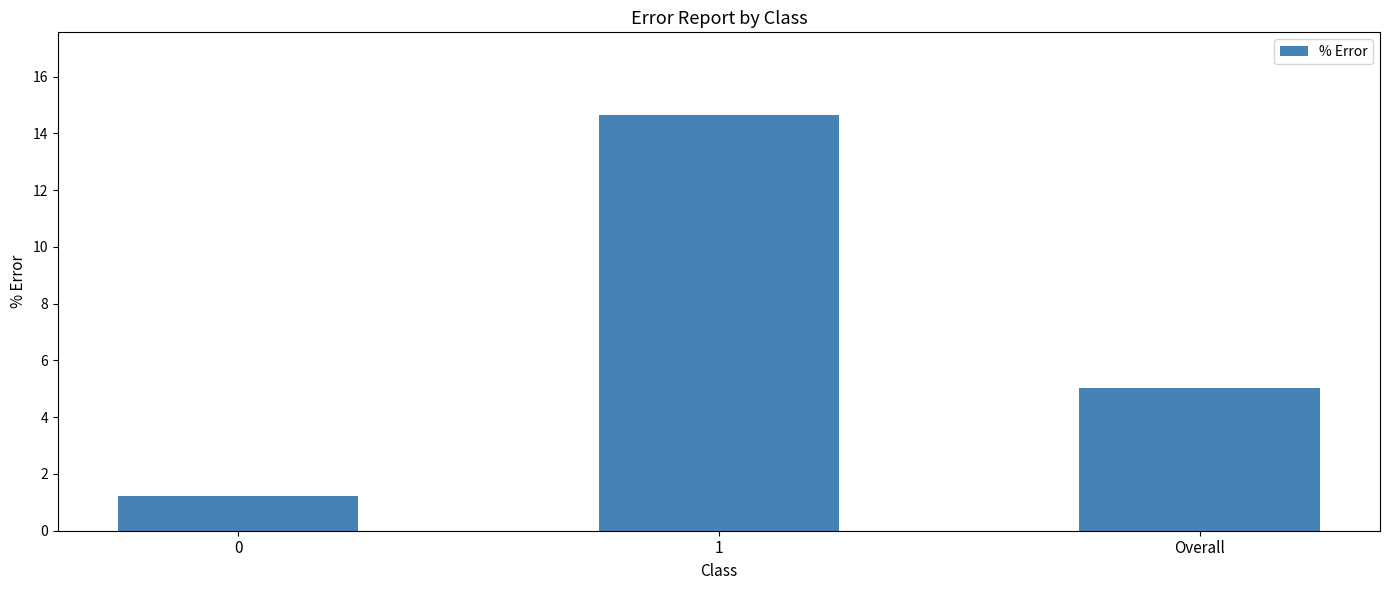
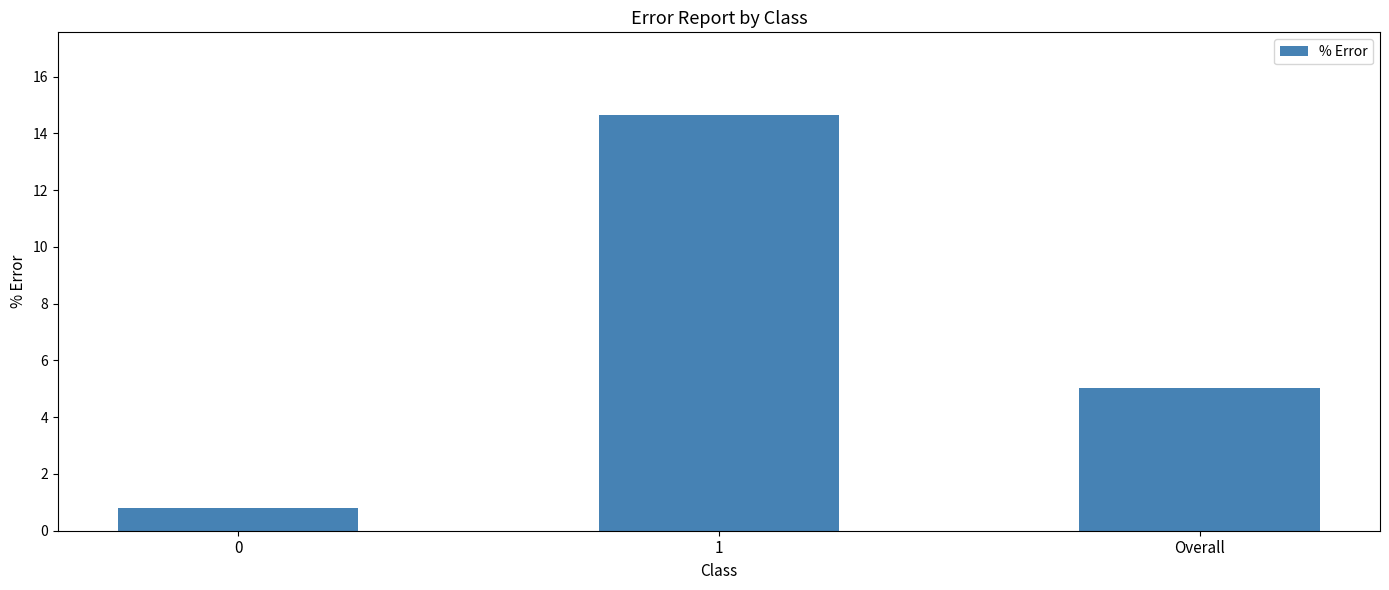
  {
-   "0": 1.2,
+   "0": 0.8,
    "1": 14.6,
    "Overall": 5.0
  }
